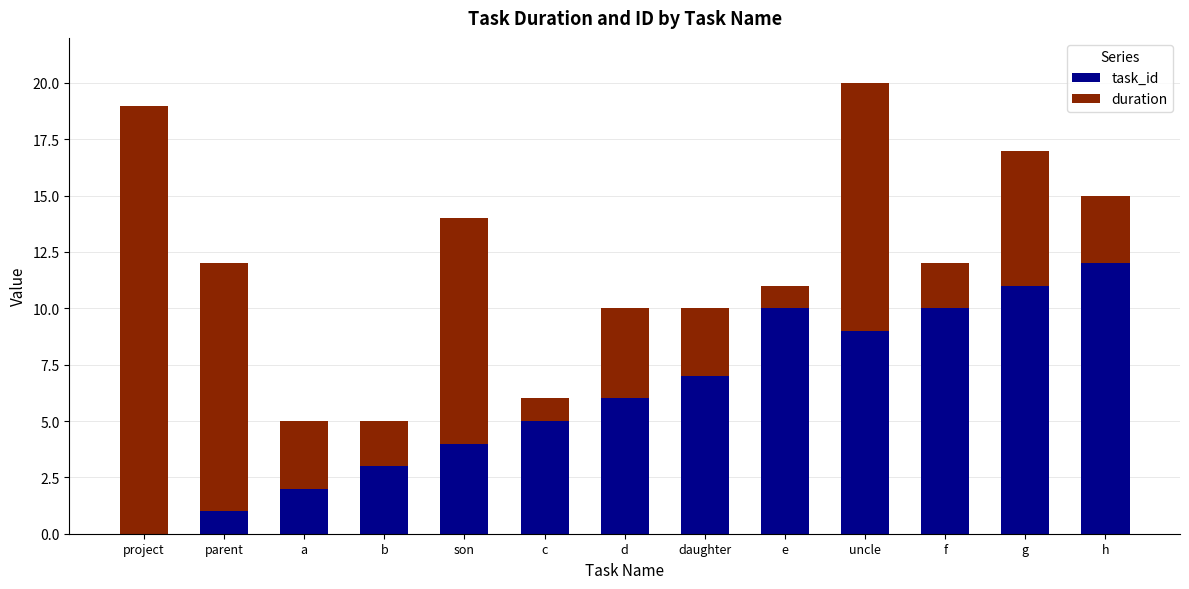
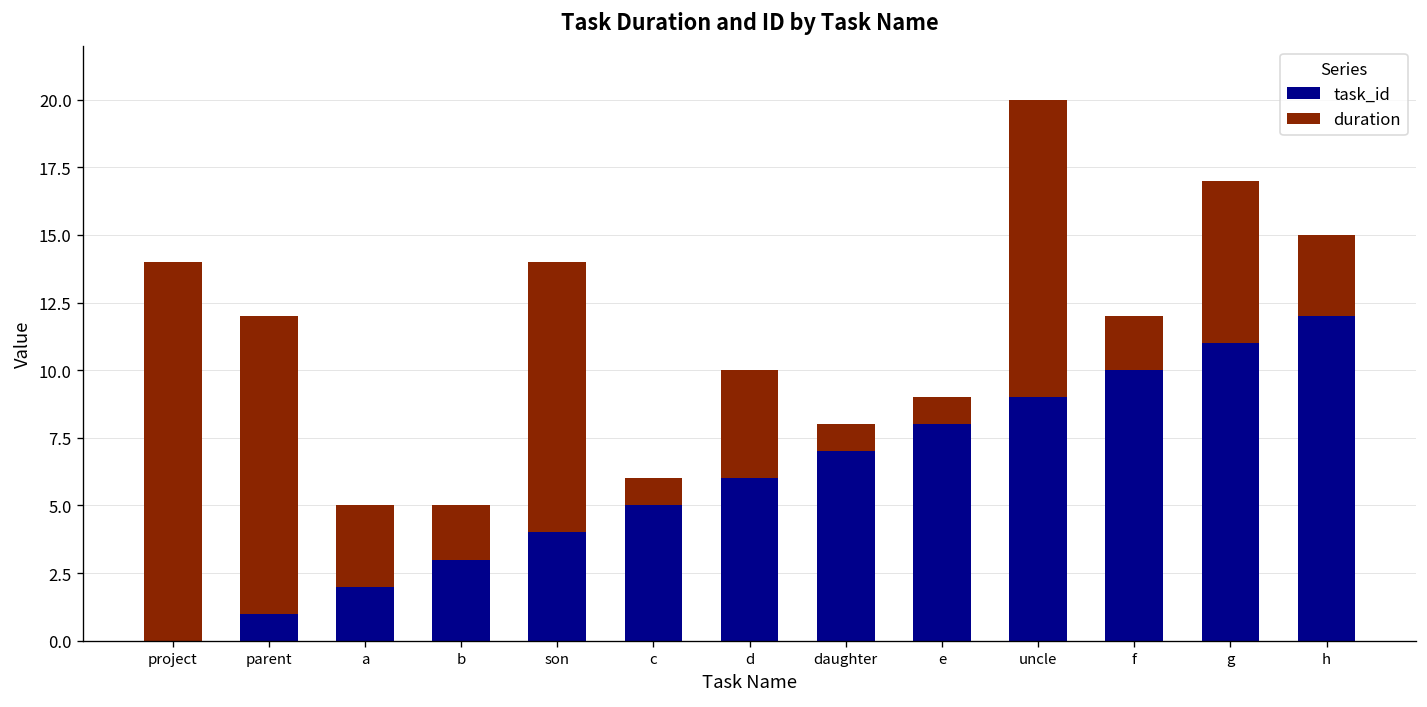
  {
    "task_id": {
      "project": 0,
      "parent": 1,
      "a": 2,
      "b": 3,
      "son": 4,
      "c": 5,
      "d": 6,
      "daughter": 7,
-     "e": 10,
+     "e": 8,
      "uncle": 9,
      "f": 10,
      "g": 11,
      "h": 12
    },
    "duration": {
-     "project": 19,
+     "project": 14,
      "parent": 11,
      "a": 3,
      "b": 2,
      "son": 10,
      "c": 1,
      "d": 4,
-     "daughter": 3,
+     "daughter": 1,
      "e": 1,
      "uncle": 11,
      "f": 2,
      "g": 6,
      "h": 3
    }
  }
